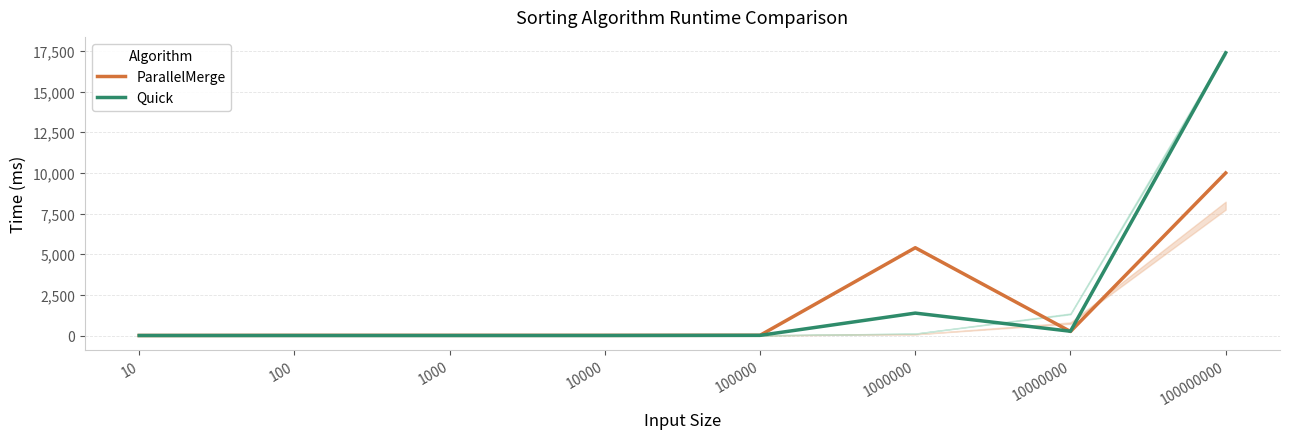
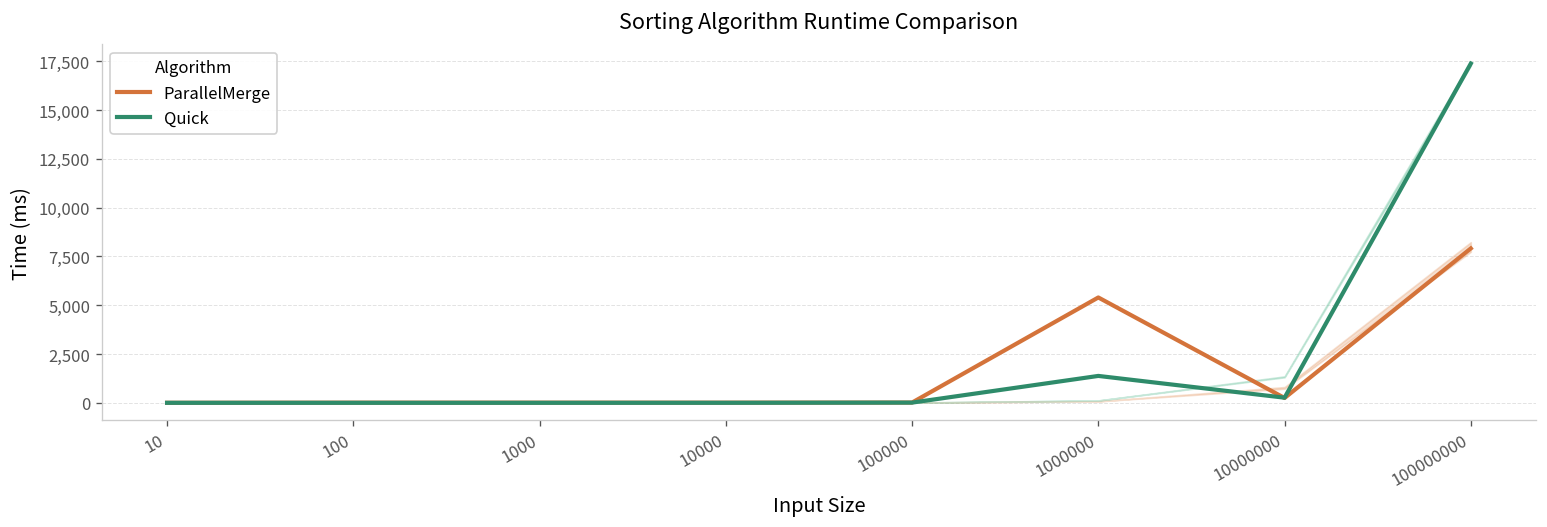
  {
    "ParallelMerge": {
      "1000000": "5,400",
-     "100000000": "10,000"
+     "100000000": "7,900"
    },
    "Quick": {
      "1000000": "1,400"
    }
  }
